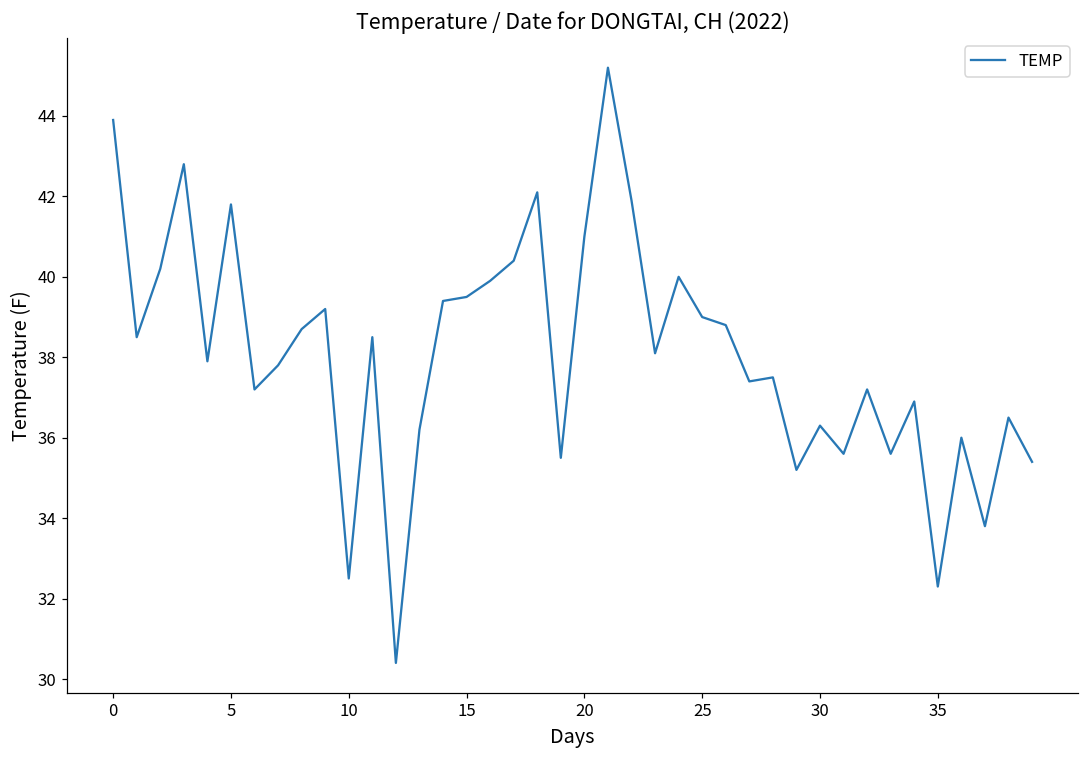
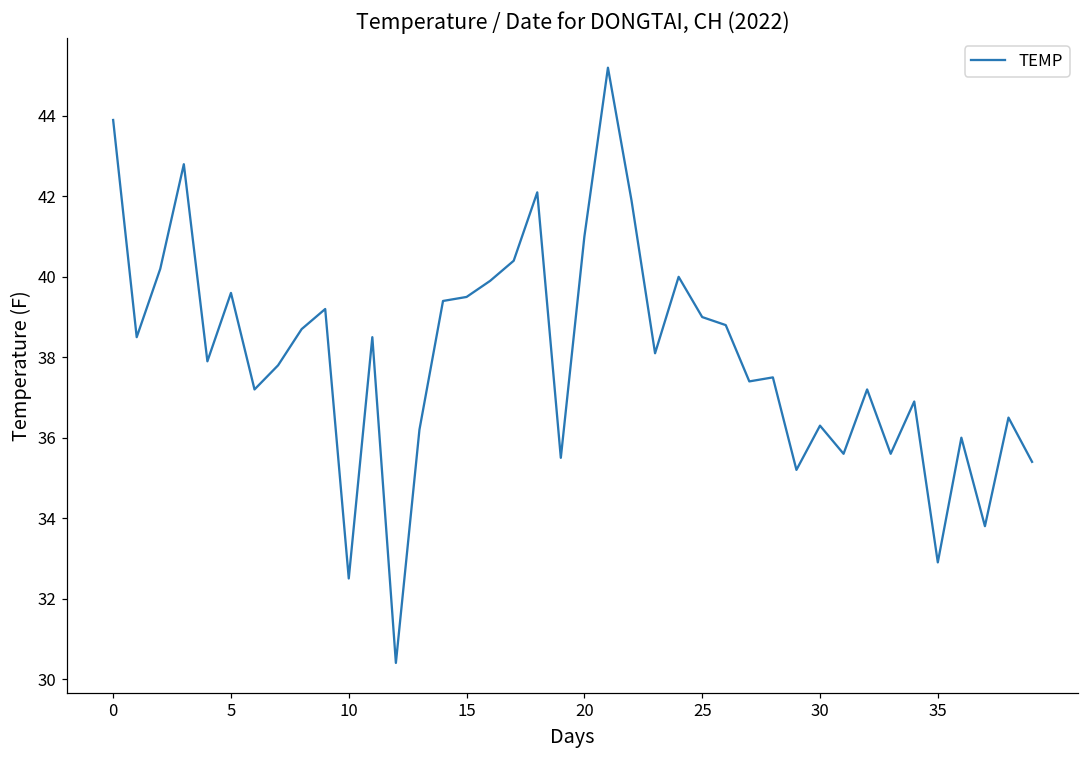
  {
    "0": 43.9,
-   "5": 41.8,
+   "5": 39.6,
    "10": 32.5,
    "15": 39.5,
    "20": 41.0,
    "25": 39.0,
    "30": 36.3,
-   "35": 32.3
+   "35": 32.9
  }
